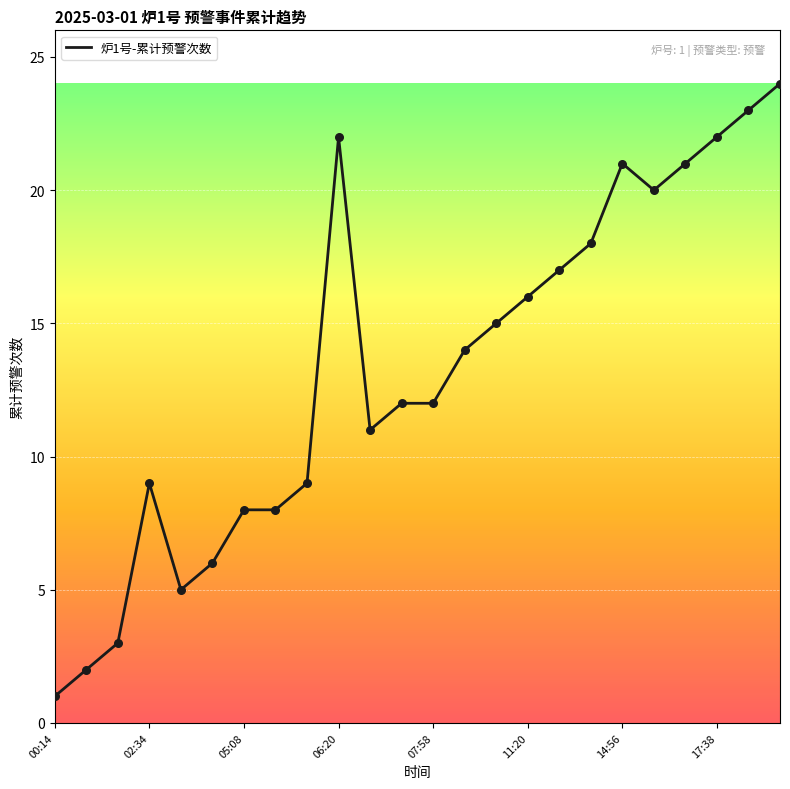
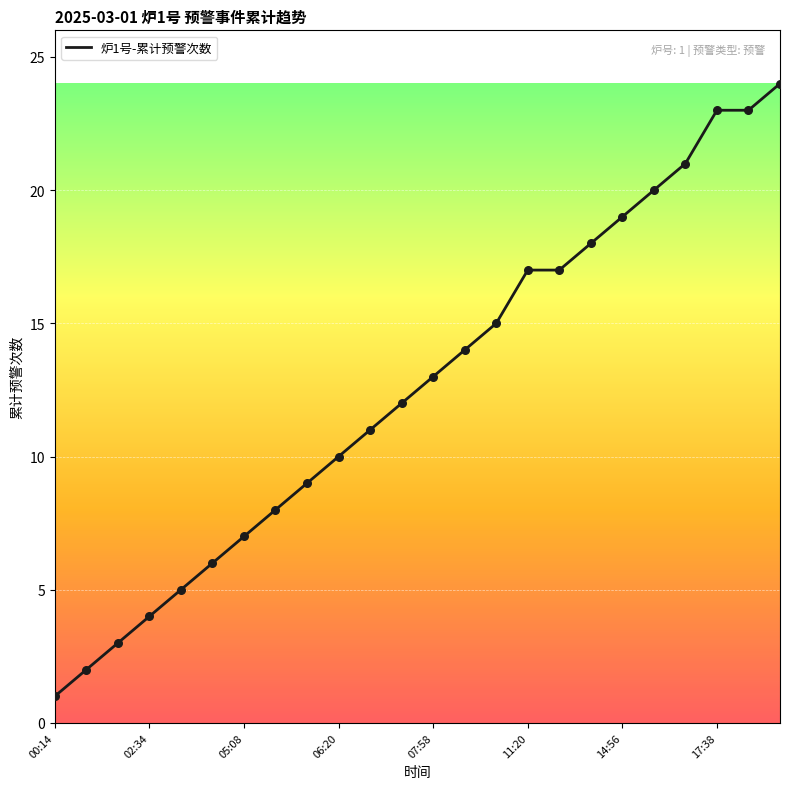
  {
    "00:14": 1,
-   "02:34": 9,
-   "05:08": 8,
-   "06:20": 22,
-   "07:58": 12,
-   "11:20": 16,
-   "14:56": 21,
-   "17:38": 22
+   "02:34": 4,
+   "05:08": 7,
+   "06:20": 10,
+   "07:58": 13,
+   "11:20": 17,
+   "14:56": 19,
+   "17:38": 23
  }
